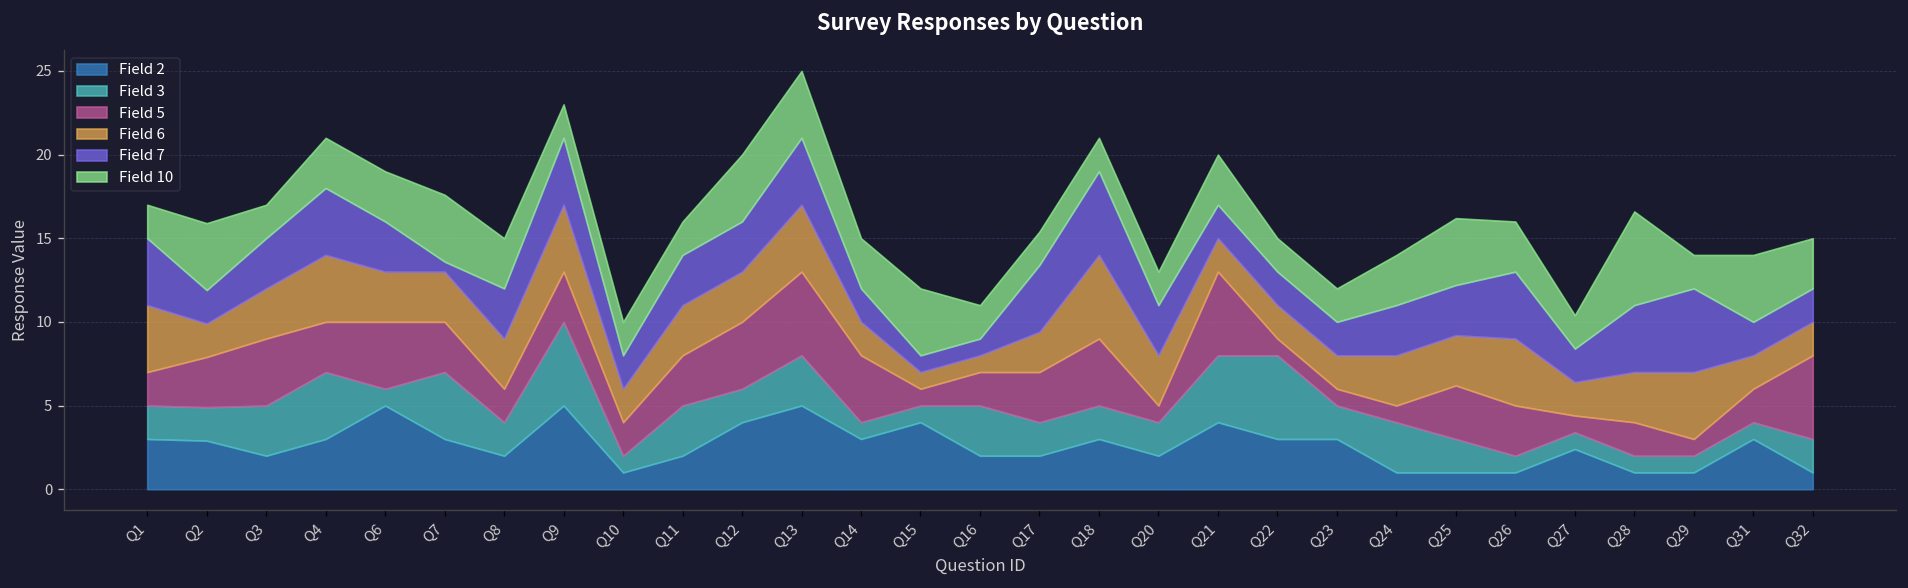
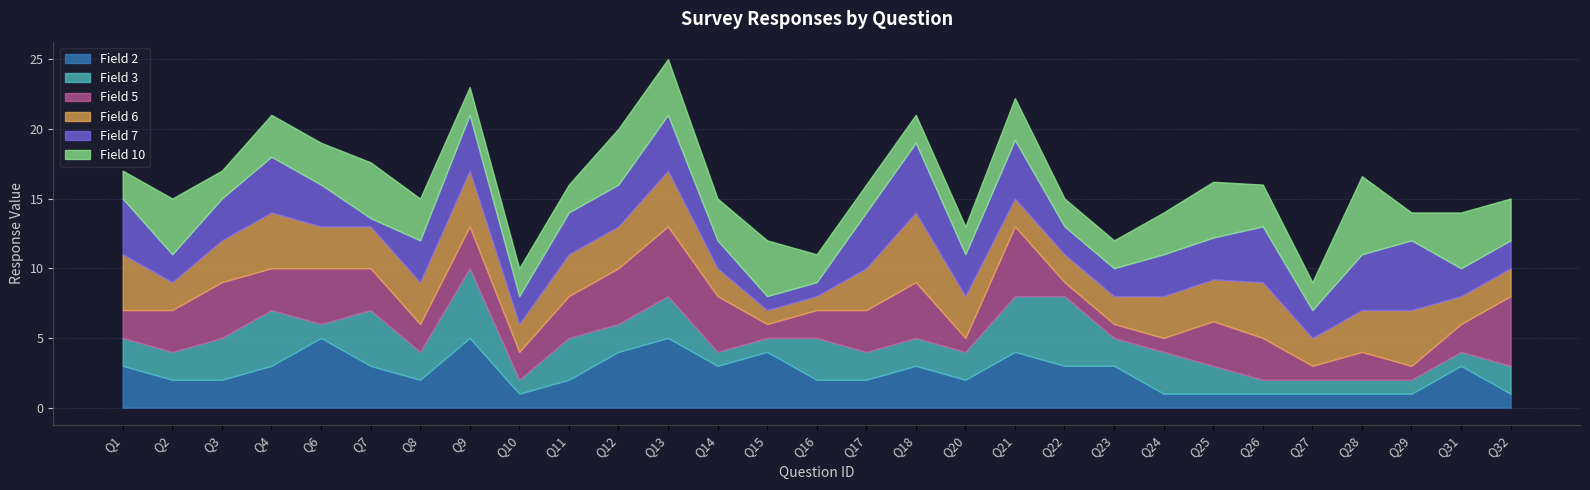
  {
    "Field 2": {
      "Q1": 3.0,
-     "Q2": 2.9,
+     "Q2": 2.0,
      "Q3": 2.0,
      "Q4": 3.0,
      "Q6": 5.0,
      "Q7": 3.0,
      "Q8": 2.0,
      "Q9": 5.0,
      "Q10": 1.0,
      "Q11": 2.0,
      "Q12": 4.0,
      "Q13": 5.0,
      "Q14": 3.0,
      "Q15": 4.0,
      "Q16": 2.0,
      "Q17": 2.0,
      "Q18": 3.0,
      "Q20": 2.0,
      "Q21": 4.0,
      "Q22": 3.0,
      "Q23": 3.0,
      "Q24": 1.0,
      "Q25": 1.0,
      "Q26": 1.0,
-     "Q27": 2.4,
+     "Q27": 1.0,
      "Q28": 1.0,
      "Q29": 1.0,
      "Q31": 3.0,
      "Q32": 1.0
    },
    "Field 3": {
      "Q1": 2.0,
      "Q2": 2.0,
      "Q3": 3.0,
      "Q4": 4.0,
      "Q6": 1.0,
      "Q7": 4.0,
      "Q8": 2.0,
      "Q9": 5.0,
      "Q10": 1.0,
      "Q11": 3.0,
      "Q12": 2.0,
      "Q13": 3.0,
      "Q14": 1.0,
      "Q15": 1.0,
      "Q16": 3.0,
      "Q17": 2.0,
      "Q18": 2.0,
      "Q20": 2.0,
      "Q21": 4.0,
      "Q22": 5.0,
      "Q23": 2.0,
      "Q24": 3.0,
      "Q25": 2.0,
      "Q26": 1.0,
      "Q27": 1.0,
      "Q28": 1.0,
      "Q29": 1.0,
      "Q31": 1.0,
      "Q32": 2.0
    },
    "Field 5": {
      "Q1": 2.0,
      "Q2": 3.0,
      "Q3": 4.0,
      "Q4": 3.0,
      "Q6": 4.0,
      "Q7": 3.0,
      "Q8": 2.0,
      "Q9": 3.0,
      "Q10": 2.0,
      "Q11": 3.0,
      "Q12": 4.0,
      "Q13": 5.0,
      "Q14": 4.0,
      "Q15": 1.0,
      "Q16": 2.0,
      "Q17": 3.0,
      "Q18": 4.0,
      "Q20": 1.0,
      "Q21": 5.0,
      "Q22": 1.0,
      "Q23": 1.0,
      "Q24": 1.0,
      "Q25": 3.2,
      "Q26": 3.0,
      "Q27": 1.0,
      "Q28": 2.0,
      "Q29": 1.0,
      "Q31": 2.0,
      "Q32": 5.0
    },
    "Field 6": {
      "Q1": 4.0,
      "Q2": 2.0,
      "Q3": 3.0,
      "Q4": 4.0,
      "Q6": 3.0,
      "Q7": 3.0,
      "Q8": 3.0,
      "Q9": 4.0,
      "Q10": 2.0,
      "Q11": 3.0,
      "Q12": 3.0,
      "Q13": 4.0,
      "Q14": 2.0,
      "Q15": 1.0,
      "Q16": 1.0,
-     "Q17": 2.4,
+     "Q17": 3.0,
      "Q18": 5.0,
      "Q20": 3.0,
      "Q21": 2.0,
      "Q22": 2.0,
      "Q23": 2.0,
      "Q24": 3.0,
      "Q25": 3.0,
      "Q26": 4.0,
      "Q27": 2.0,
      "Q28": 3.0,
      "Q29": 4.0,
      "Q31": 2.0,
      "Q32": 2.0
    },
    "Field 7": {
      "Q1": 4.0,
      "Q2": 2.0,
      "Q3": 3.0,
      "Q4": 4.0,
      "Q6": 3.0,
      "Q7": 0.6,
      "Q8": 3.0,
      "Q9": 4.0,
      "Q10": 2.0,
      "Q11": 3.0,
      "Q12": 3.0,
      "Q13": 4.0,
      "Q14": 2.0,
      "Q15": 1.0,
      "Q16": 1.0,
      "Q17": 4.0,
      "Q18": 5.0,
      "Q20": 3.0,
-     "Q21": 2.0,
+     "Q21": 4.2,
      "Q22": 2.0,
      "Q23": 2.0,
      "Q24": 3.0,
      "Q25": 3.0,
      "Q26": 4.0,
      "Q27": 2.0,
      "Q28": 4.0,
      "Q29": 5.0,
      "Q31": 2.0,
      "Q32": 2.0
    },
    "Field 10": {
      "Q1": 2.0,
      "Q2": 4.0,
      "Q3": 2.0,
      "Q4": 3.0,
      "Q6": 3.0,
      "Q7": 4.0,
      "Q8": 3.0,
      "Q9": 2.0,
      "Q10": 2.0,
      "Q11": 2.0,
      "Q12": 4.0,
      "Q13": 4.0,
      "Q14": 3.0,
      "Q15": 4.0,
      "Q16": 2.0,
      "Q17": 2.0,
      "Q18": 2.0,
      "Q20": 2.0,
      "Q21": 3.0,
      "Q22": 2.0,
      "Q23": 2.0,
      "Q24": 3.0,
      "Q25": 4.0,
      "Q26": 3.0,
      "Q27": 2.0,
      "Q28": 5.6,
      "Q29": 2.0,
      "Q31": 4.0,
      "Q32": 3.0
    }
  }
